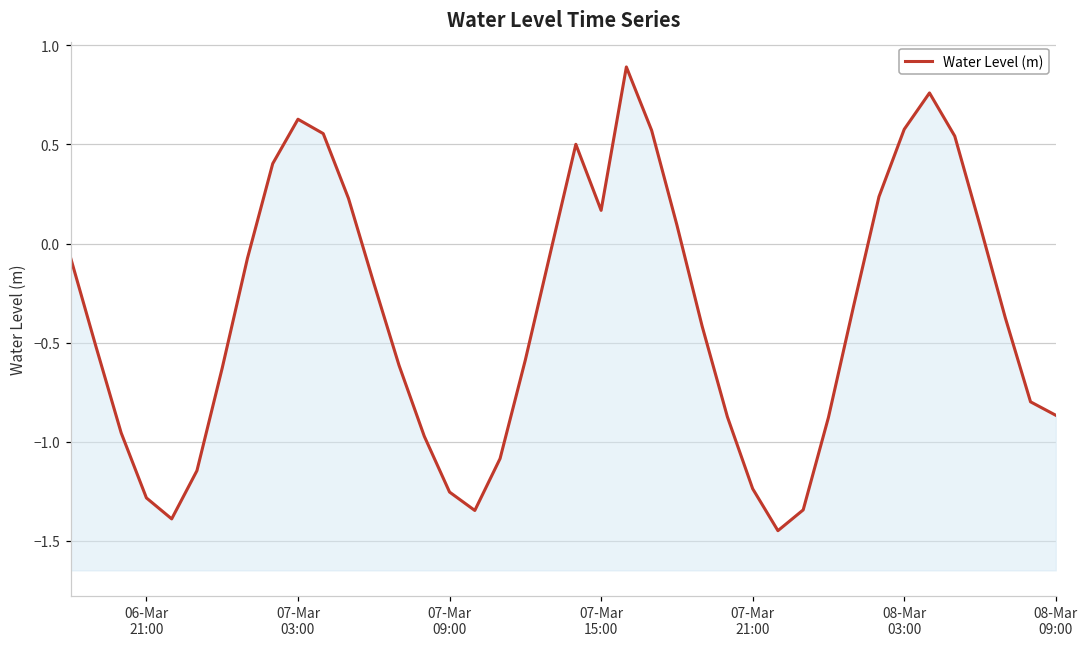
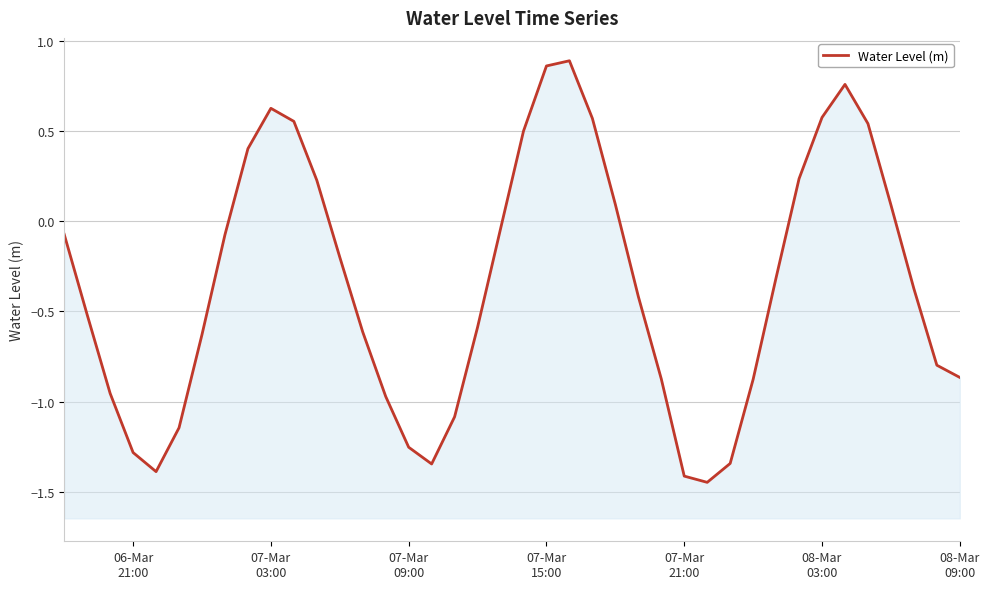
  {
    "06-Mar 21:00": -1.28,
    "07-Mar 03:00": 0.63,
    "07-Mar 09:00": -1.25,
-   "07-Mar 15:00": 0.17,
-   "07-Mar 21:00": -1.24,
+   "07-Mar 15:00": 0.86,
+   "07-Mar 21:00": -1.41,
    "08-Mar 03:00": 0.58,
    "08-Mar 09:00": -0.87
  }
